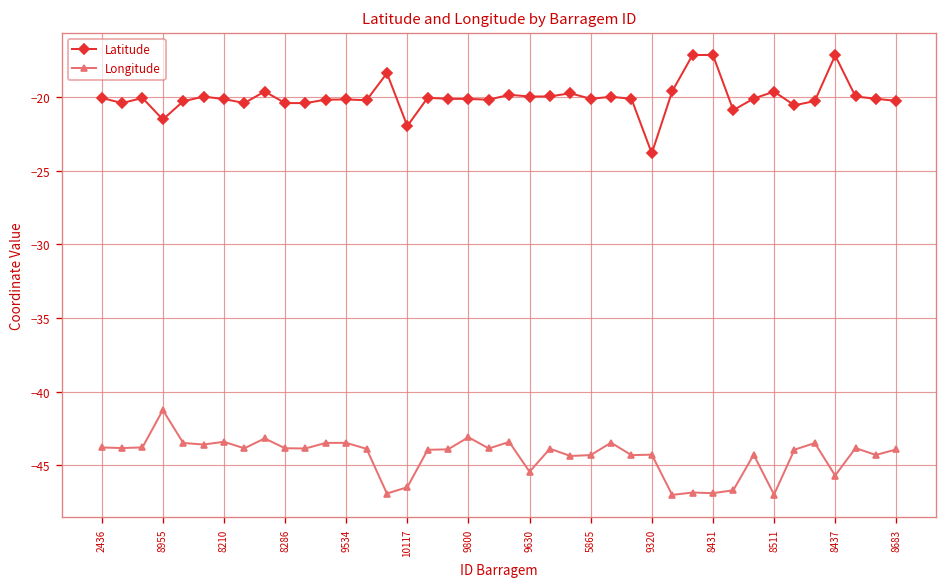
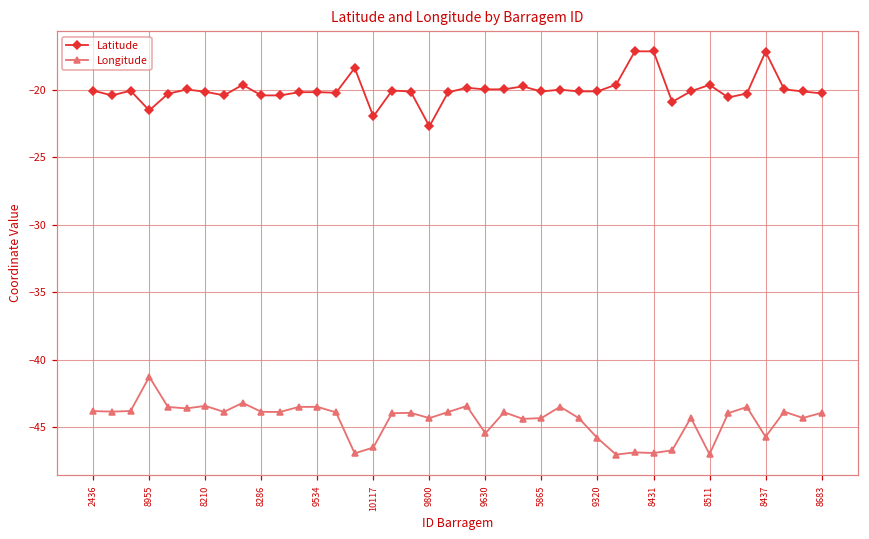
  {
    "Latitude": {
      "2436": -20.1,
      "8955": -21.5,
      "8210": -20.1,
      "8286": -20.4,
      "9534": -20.2,
      "10117": -22.0,
-     "9800": -20.1,
+     "9800": -22.7,
      "9630": -20.0,
      "5865": -20.1,
-     "9320": -23.8,
+     "9320": -20.1,
      "8431": -17.1,
      "8511": -19.6,
      "8437": -17.2,
      "8683": -20.3
    },
    "Longitude": {
      "2436": -43.8,
      "8955": -41.3,
      "8210": -43.4,
      "8286": -43.9,
      "9534": -43.5,
      "10117": -46.5,
-     "9800": -43.1,
+     "9800": -44.3,
      "9630": -45.4,
      "5865": -44.3,
-     "9320": -44.3,
+     "9320": -45.8,
      "8431": -46.9,
      "8511": -47.0,
      "8437": -45.7,
      "8683": -43.9
    }
  }
